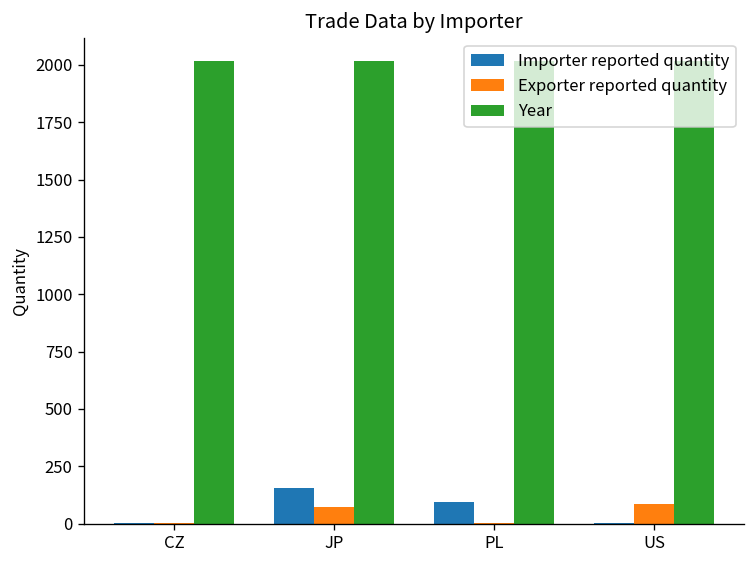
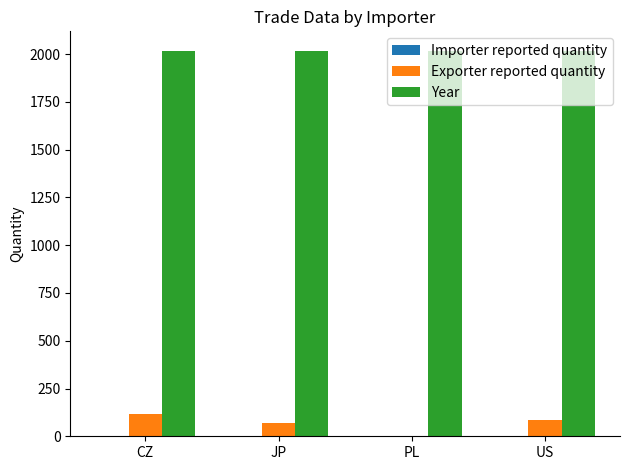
  {
    "Importer reported quantity": {
-     "JP": 150,
-     "PL": 90
+     "JP": 0,
+     "PL": 0
    },
    "Exporter reported quantity": {
-     "CZ": 0,
+     "CZ": 120,
      "JP": 70,
      "US": 80
    },
    "Year": {
      "CZ": 2020,
      "JP": 2020
    }
  }
